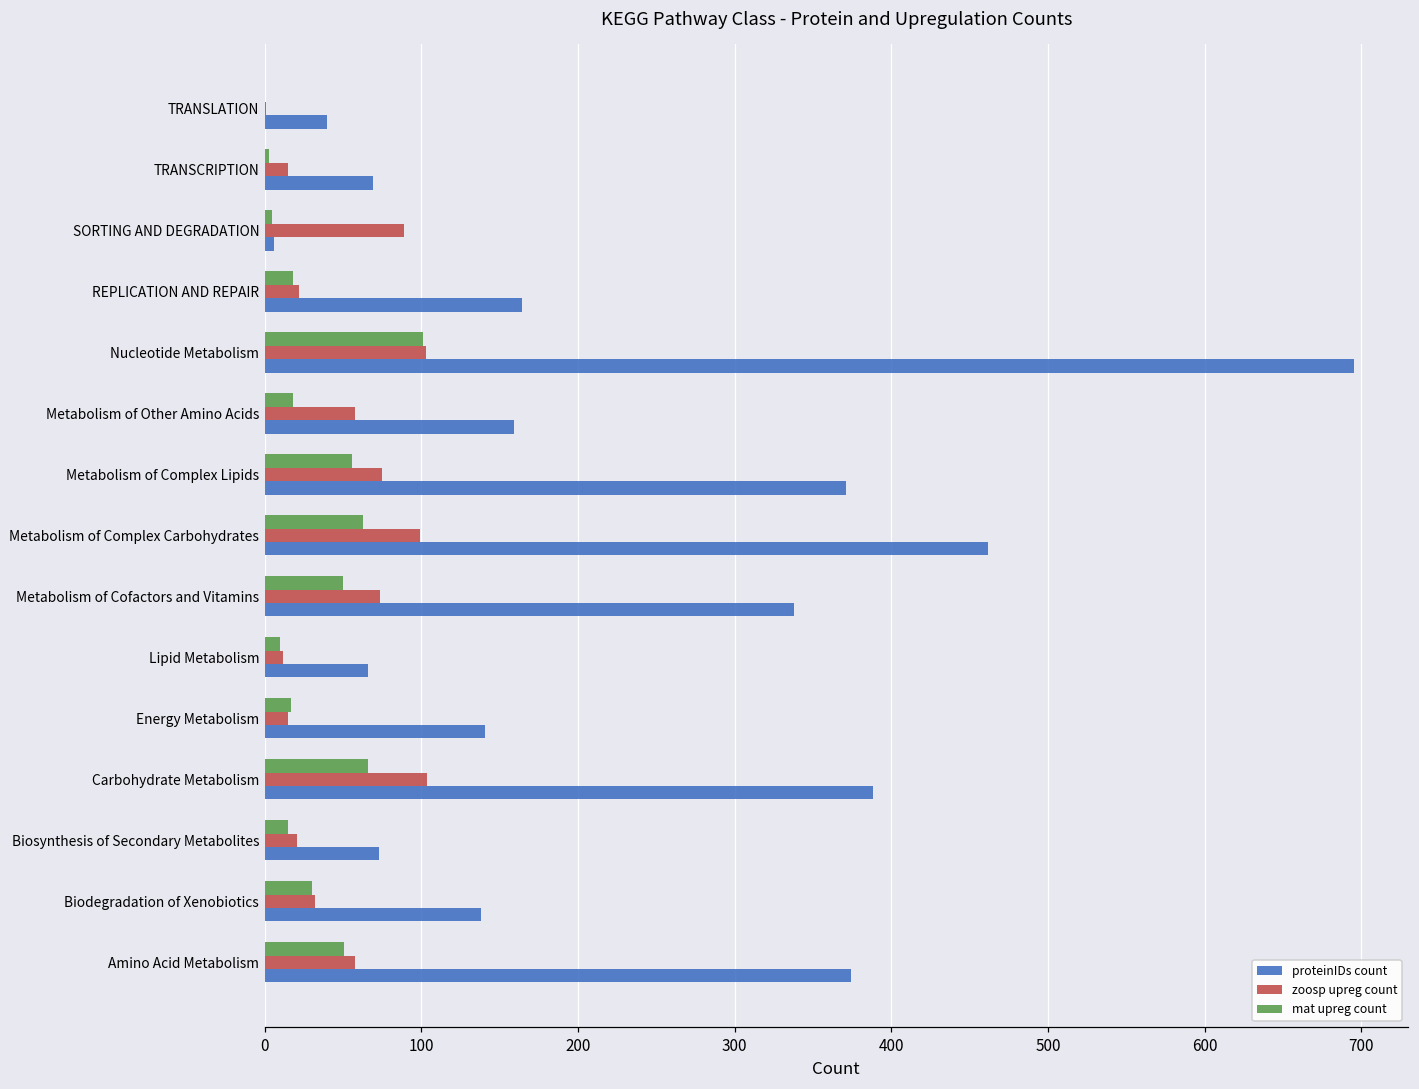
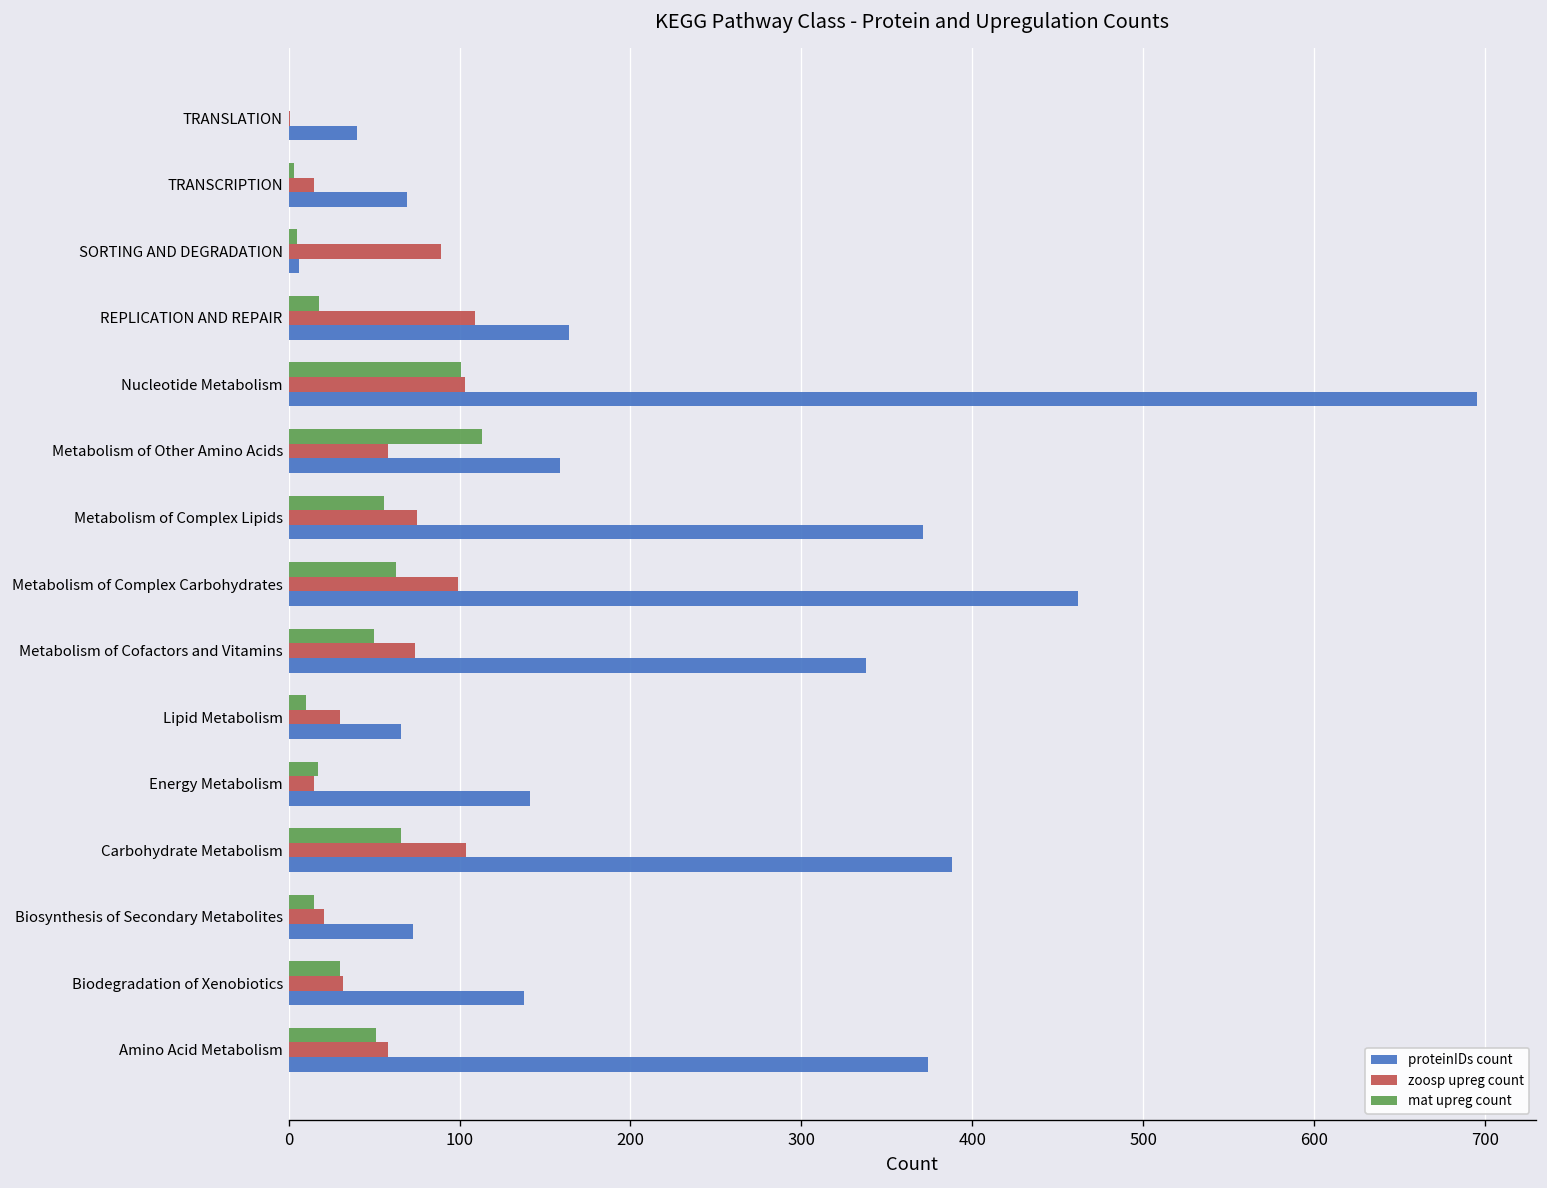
  {
    "proteinIDs count": {
      "TRANSLATION": 40,
      "TRANSCRIPTION": 69,
      "SORTING AND DEGRADATION": 6,
      "REPLICATION AND REPAIR": 164,
      "Nucleotide Metabolism": 695,
      "Metabolism of Other Amino Acids": 159,
      "Metabolism of Complex Lipids": 371,
      "Metabolism of Complex Carbohydrates": 462,
      "Metabolism of Cofactors and Vitamins": 338,
      "Lipid Metabolism": 66,
      "Energy Metabolism": 141,
      "Carbohydrate Metabolism": 388,
      "Biosynthesis of Secondary Metabolites": 73,
      "Biodegradation of Xenobiotics": 138,
      "Amino Acid Metabolism": 374
    },
    "zoosp upreg count": {
      "TRANSCRIPTION": 15,
      "SORTING AND DEGRADATION": 89,
-     "REPLICATION AND REPAIR": 22,
+     "REPLICATION AND REPAIR": 109,
      "Nucleotide Metabolism": 103,
      "Metabolism of Other Amino Acids": 58,
      "Metabolism of Complex Lipids": 75,
      "Metabolism of Complex Carbohydrates": 99,
      "Metabolism of Cofactors and Vitamins": 74,
-     "Lipid Metabolism": 12,
+     "Lipid Metabolism": 30,
      "Energy Metabolism": 15,
      "Carbohydrate Metabolism": 104,
      "Biosynthesis of Secondary Metabolites": 21,
      "Biodegradation of Xenobiotics": 32,
      "Amino Acid Metabolism": 58
    },
    "mat upreg count": {
      "TRANSLATION": 0,
      "TRANSCRIPTION": 3,
      "SORTING AND DEGRADATION": 5,
      "REPLICATION AND REPAIR": 18,
      "Nucleotide Metabolism": 101,
-     "Metabolism of Other Amino Acids": 18,
+     "Metabolism of Other Amino Acids": 113,
      "Metabolism of Complex Lipids": 56,
      "Metabolism of Complex Carbohydrates": 63,
      "Metabolism of Cofactors and Vitamins": 50,
      "Lipid Metabolism": 10,
      "Energy Metabolism": 17,
      "Carbohydrate Metabolism": 66,
      "Biosynthesis of Secondary Metabolites": 15,
      "Biodegradation of Xenobiotics": 30,
      "Amino Acid Metabolism": 51
    }
  }
